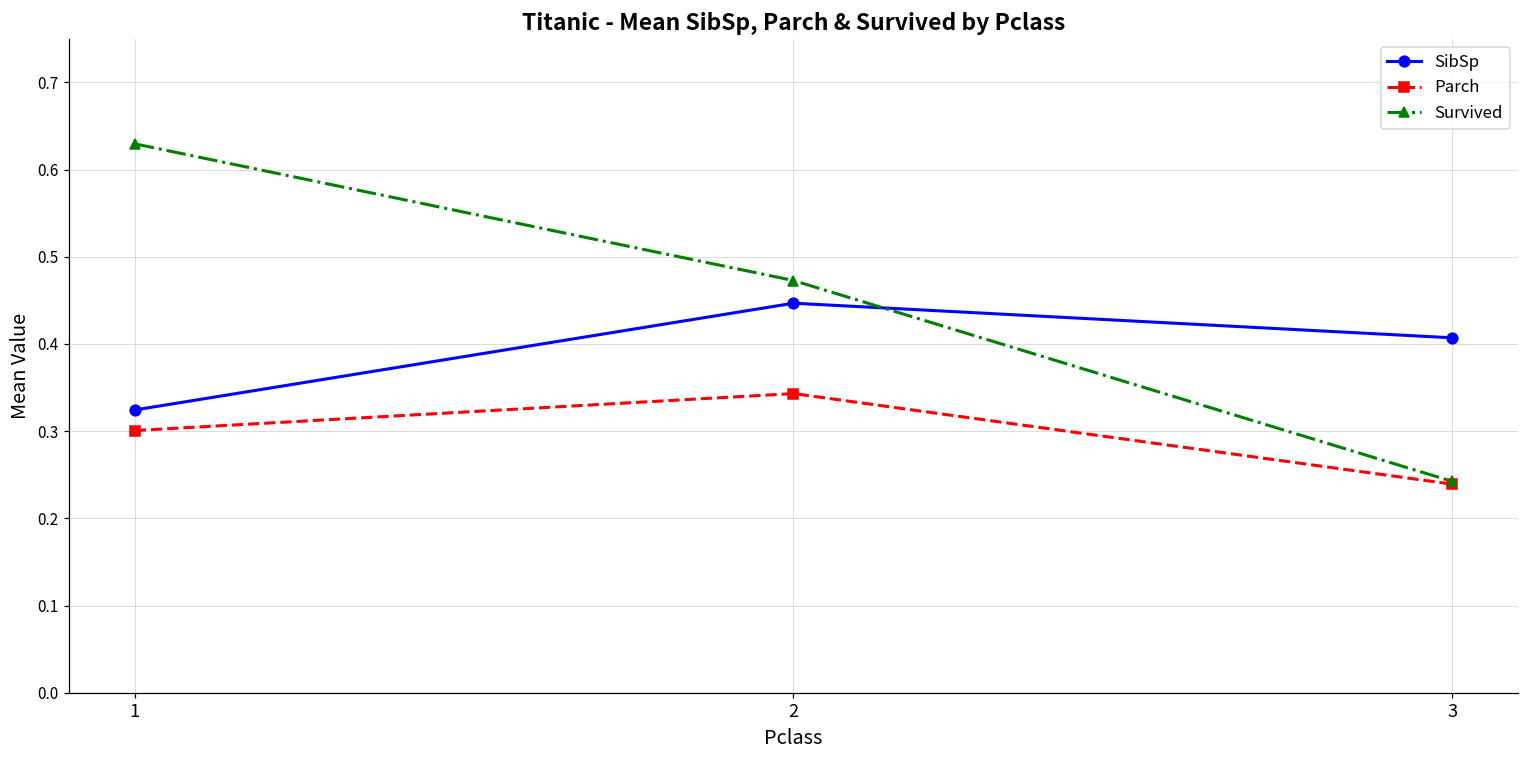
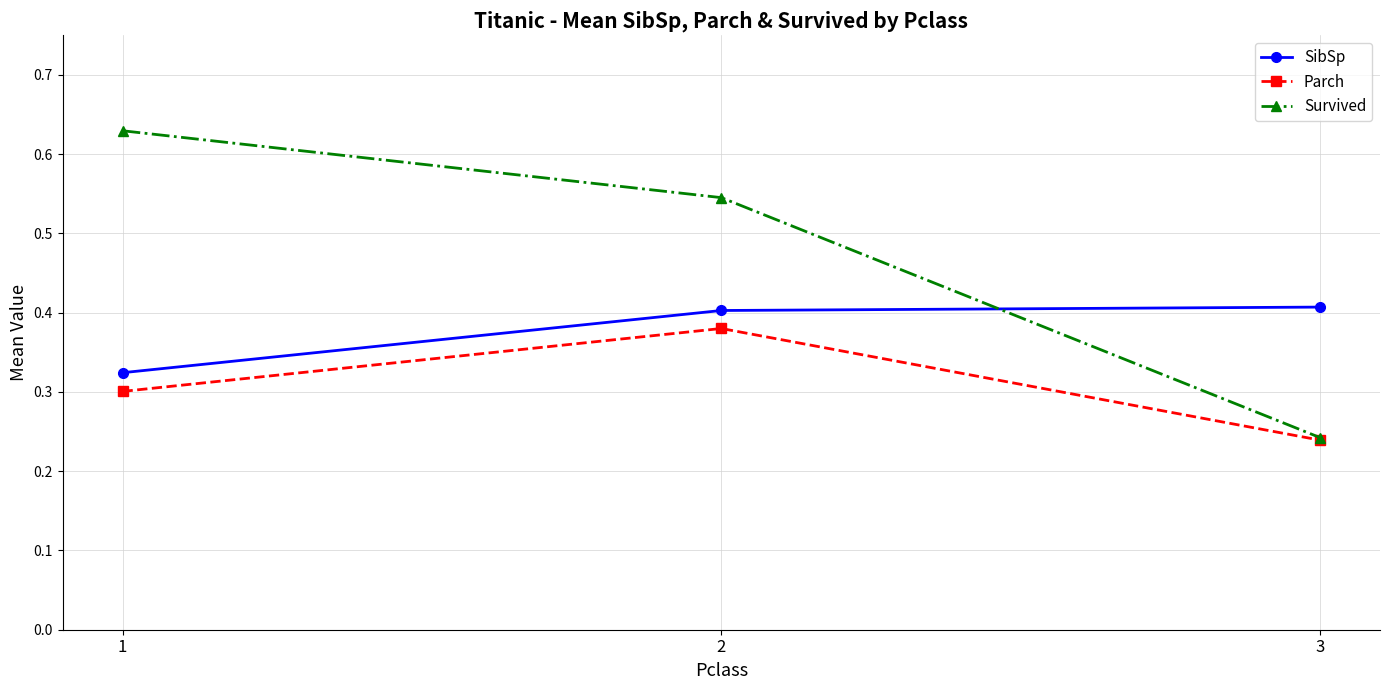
  {
    "SibSp": {
      "1": 0.32,
-     "2": 0.45,
+     "2": 0.40,
      "3": 0.41
    },
    "Parch": {
      "1": 0.30,
-     "2": 0.34,
+     "2": 0.38,
      "3": 0.24
    },
    "Survived": {
      "1": 0.63,
-     "2": 0.47,
+     "2": 0.55,
      "3": 0.24
    }
  }
